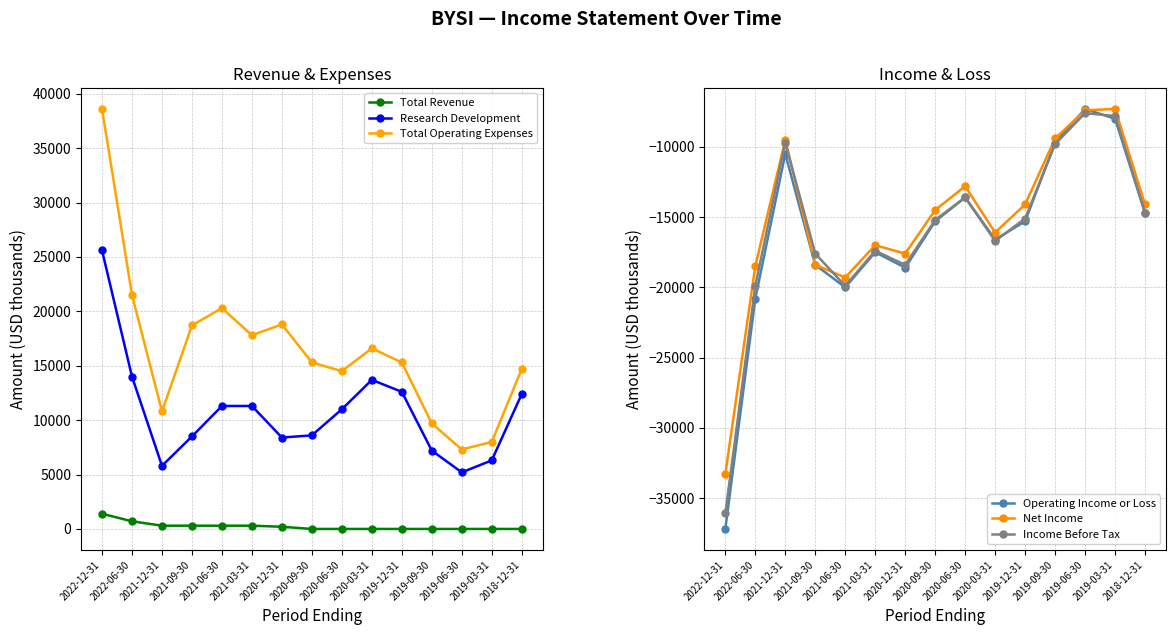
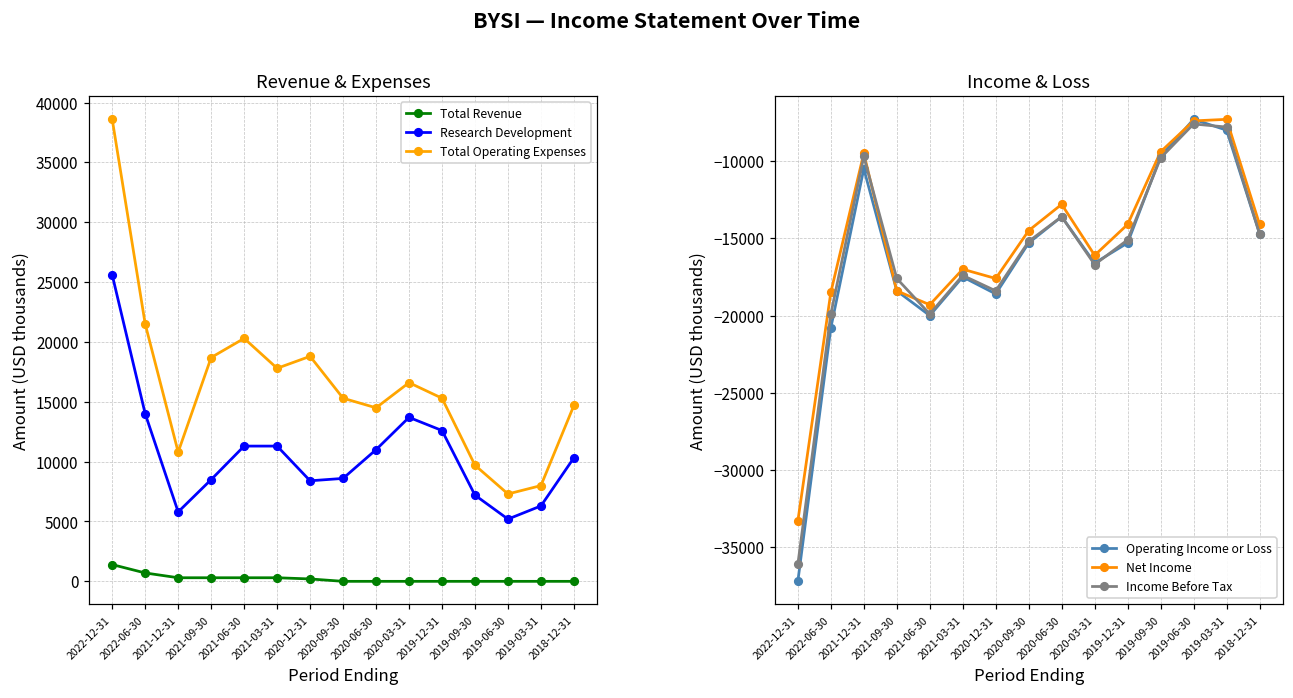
  {
    "Revenue & Expenses": {
      "Total Revenue": {
        "2022-12-31": 1400,
        "2022-06-30": 700,
        "2021-12-31": 300,
        "2021-09-30": 300,
        "2021-06-30": 300,
        "2021-03-31": 300,
        "2020-12-31": 200,
        "2020-09-30": 0,
        "2020-06-30": 0,
        "2020-03-31": 0,
        "2019-12-31": 0,
        "2019-09-30": 0,
        "2019-06-30": 0,
        "2019-03-31": 0,
        "2018-12-31": 0
      },
      "Research Development": {
        "2022-12-31": 25600,
        "2022-06-30": 14000,
        "2021-12-31": 5800,
        "2021-09-30": 8500,
        "2021-06-30": 11300,
        "2021-03-31": 11300,
        "2020-12-31": 8400,
        "2020-09-30": 8600,
        "2020-06-30": 11000,
        "2020-03-31": 13700,
        "2019-12-31": 12600,
        "2019-09-30": 7200,
        "2019-06-30": 5200,
        "2019-03-31": 6300,
-       "2018-12-31": 12400
+       "2018-12-31": 10300
      },
      "Total Operating Expenses": {
        "2022-12-31": 38600,
        "2022-06-30": 21500,
        "2021-12-31": 10800,
        "2021-09-30": 18700,
        "2021-06-30": 20300,
        "2021-03-31": 17800,
        "2020-12-31": 18800,
        "2020-09-30": 15300,
        "2020-06-30": 14500,
        "2020-03-31": 16600,
        "2019-12-31": 15300,
        "2019-09-30": 9700,
        "2019-06-30": 7300,
        "2019-03-31": 8000,
        "2018-12-31": 14700
      }
    },
    "Income & Loss": {
      "Operating Income or Loss": {
        "2022-12-31": -37200,
        "2022-06-30": -20800,
        "2021-12-31": -10500,
        "2020-12-31": -18600,
        "2019-12-31": -15300,
        "2019-03-31": -8000
      },
      "Net Income": {
        "2022-12-31": -33300,
        "2022-06-30": -18500,
        "2021-12-31": -9500,
        "2021-06-30": -19300,
        "2021-03-31": -17000,
        "2020-12-31": -17600,
        "2020-09-30": -14500,
        "2020-06-30": -12800,
        "2020-03-31": -16100,
        "2019-12-31": -14100,
        "2019-09-30": -9400,
        "2019-03-31": -7300,
        "2018-12-31": -14100
      },
      "Income Before Tax": {
        "2022-12-31": -36100,
        "2022-06-30": -19900,
        "2021-12-31": -9700,
        "2021-09-30": -17600,
        "2020-12-31": -18400,
        "2019-12-31": -15100,
        "2019-06-30": -7600,
        "2019-03-31": -7800
      }
    }
  }
